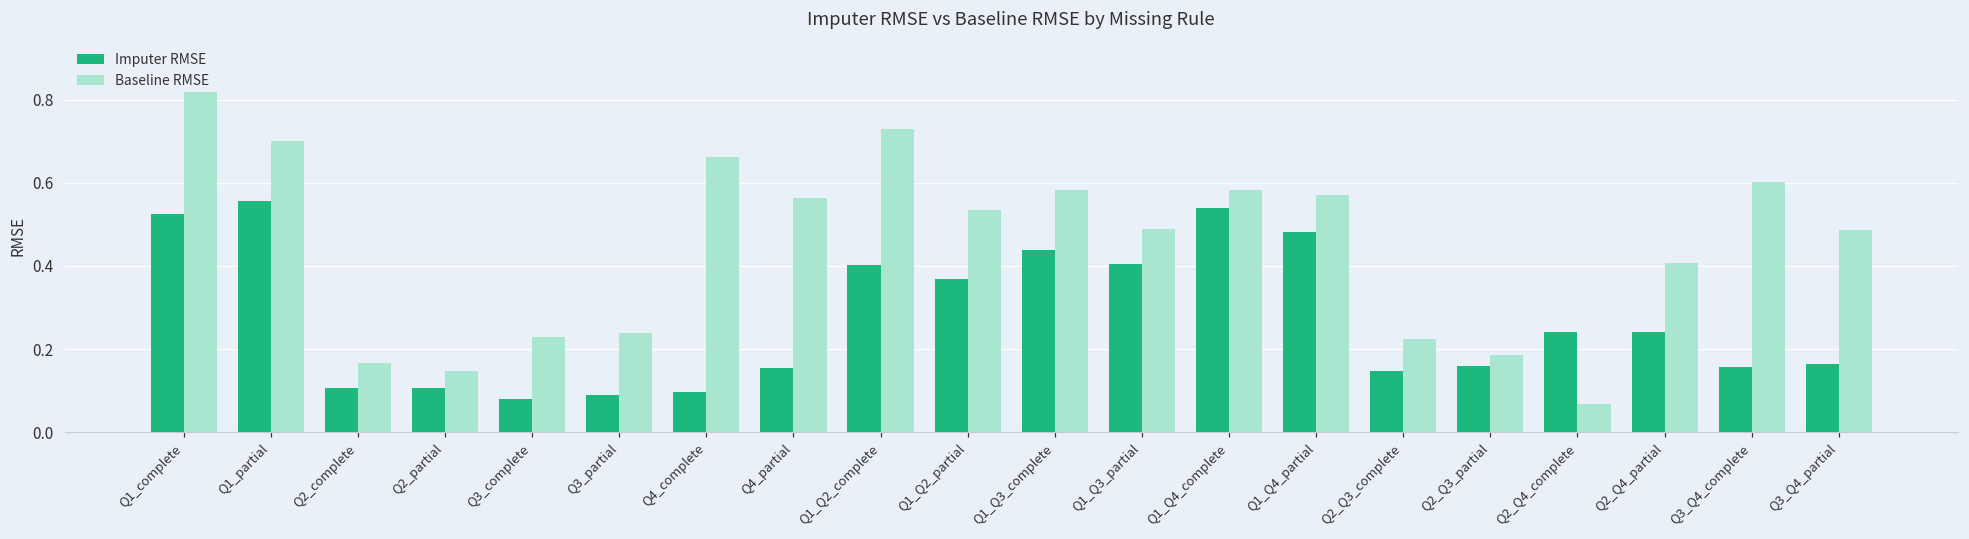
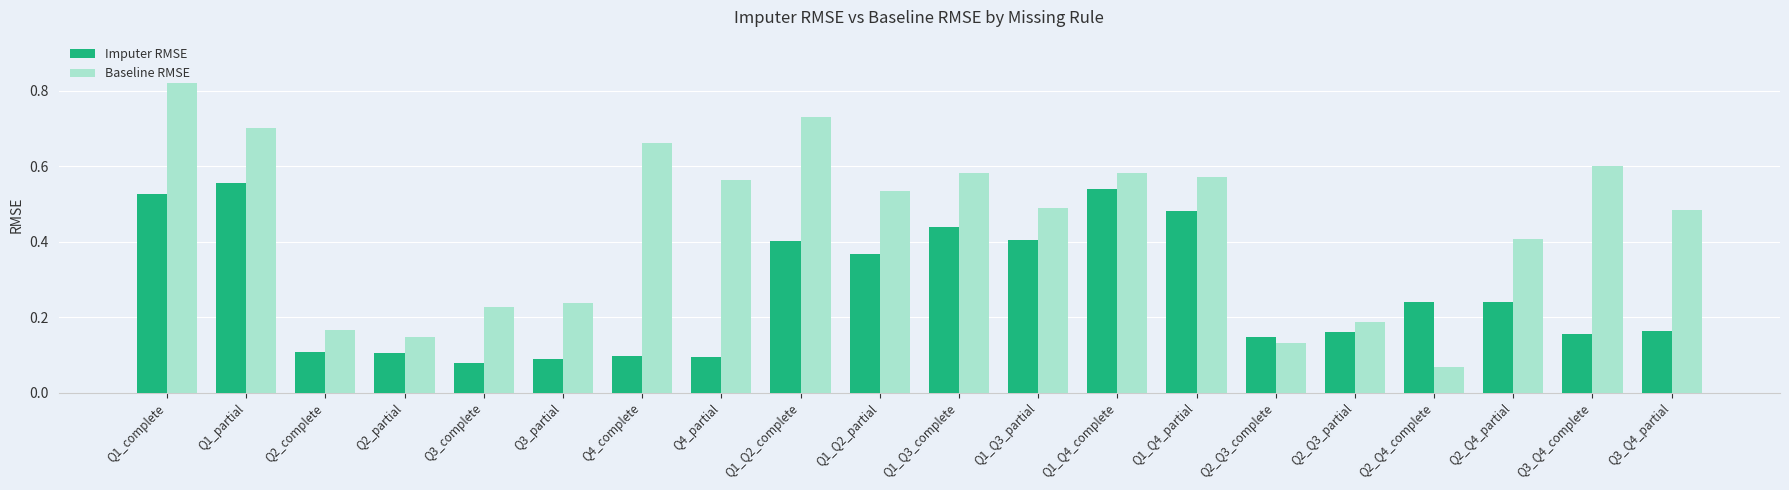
  {
    "Imputer RMSE": {
      "Q1_complete": 0.53,
      "Q1_partial": 0.56,
      "Q2_complete": 0.11,
      "Q2_partial": 0.11,
      "Q3_complete": 0.08,
      "Q3_partial": 0.09,
      "Q4_complete": 0.10,
-     "Q4_partial": 0.15,
+     "Q4_partial": 0.10,
      "Q1_Q2_complete": 0.40,
      "Q1_Q2_partial": 0.37,
      "Q1_Q3_complete": 0.44,
      "Q1_Q3_partial": 0.40,
      "Q1_Q4_complete": 0.54,
      "Q1_Q4_partial": 0.48,
      "Q2_Q3_complete": 0.15,
      "Q2_Q3_partial": 0.16,
      "Q2_Q4_complete": 0.24,
      "Q2_Q4_partial": 0.24,
      "Q3_Q4_complete": 0.16,
      "Q3_Q4_partial": 0.16
    },
    "Baseline RMSE": {
      "Q1_complete": 0.82,
      "Q1_partial": 0.70,
      "Q2_complete": 0.17,
      "Q2_partial": 0.15,
      "Q3_complete": 0.23,
      "Q3_partial": 0.24,
      "Q4_complete": 0.66,
      "Q4_partial": 0.56,
      "Q1_Q2_complete": 0.73,
      "Q1_Q2_partial": 0.54,
      "Q1_Q3_complete": 0.58,
      "Q1_Q3_partial": 0.49,
      "Q1_Q4_complete": 0.58,
      "Q1_Q4_partial": 0.57,
-     "Q2_Q3_complete": 0.22,
+     "Q2_Q3_complete": 0.13,
      "Q2_Q3_partial": 0.19,
      "Q2_Q4_complete": 0.07,
      "Q2_Q4_partial": 0.41,
      "Q3_Q4_complete": 0.60,
      "Q3_Q4_partial": 0.49
    }
  }
